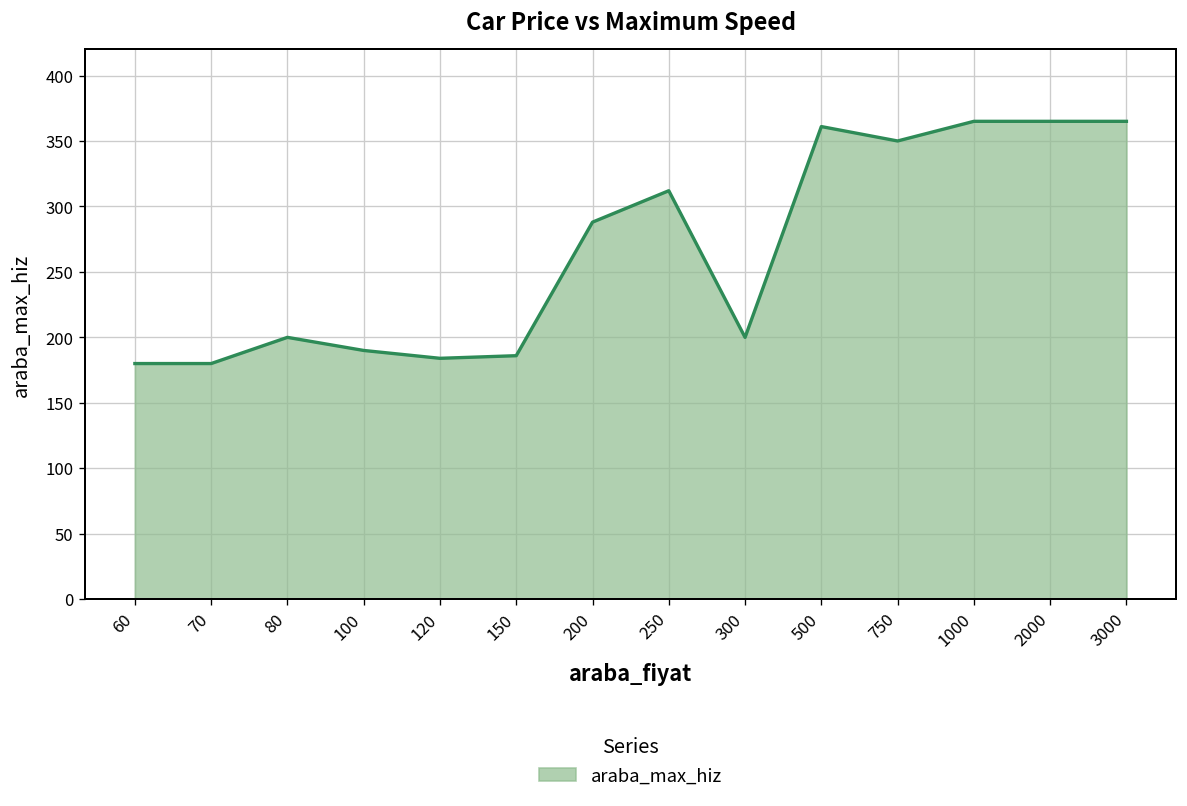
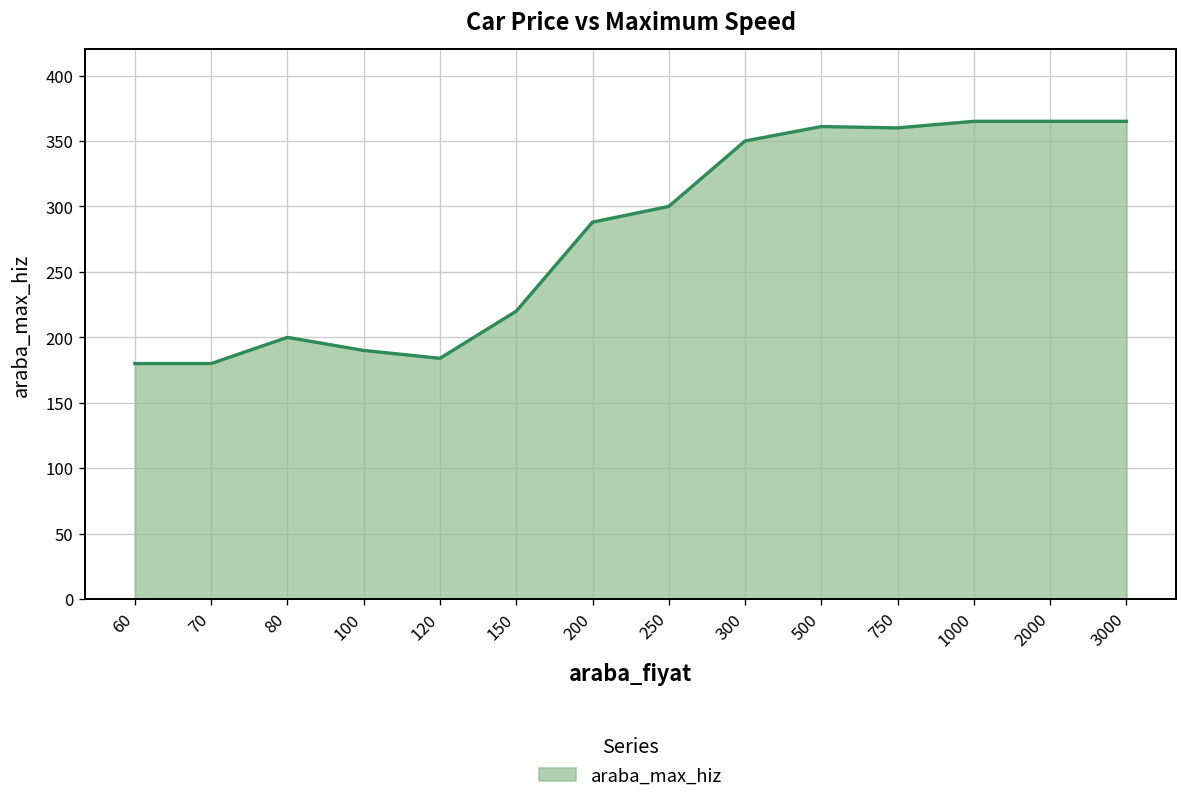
  {
    "60": 180,
    "70": 180,
    "80": 200,
    "100": 190,
    "120": 184,
-   "150": 186,
+   "150": 220,
    "200": 288,
-   "250": 312,
-   "300": 200,
+   "250": 300,
+   "300": 350,
    "500": 361,
-   "750": 350,
+   "750": 360,
    "1000": 365,
    "2000": 365,
    "3000": 365
  }
